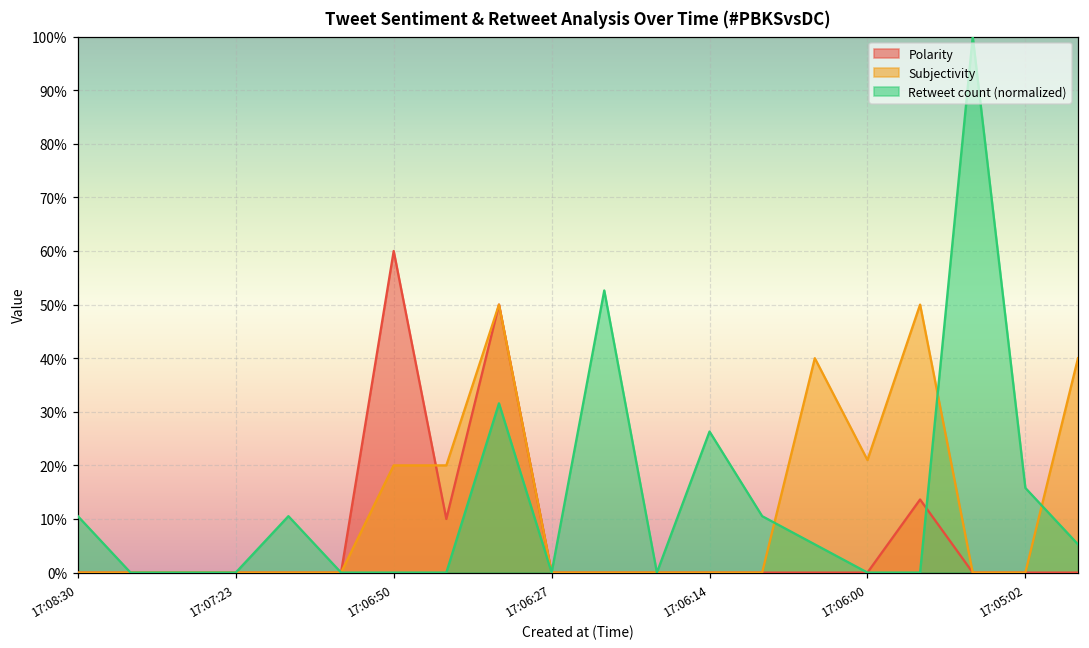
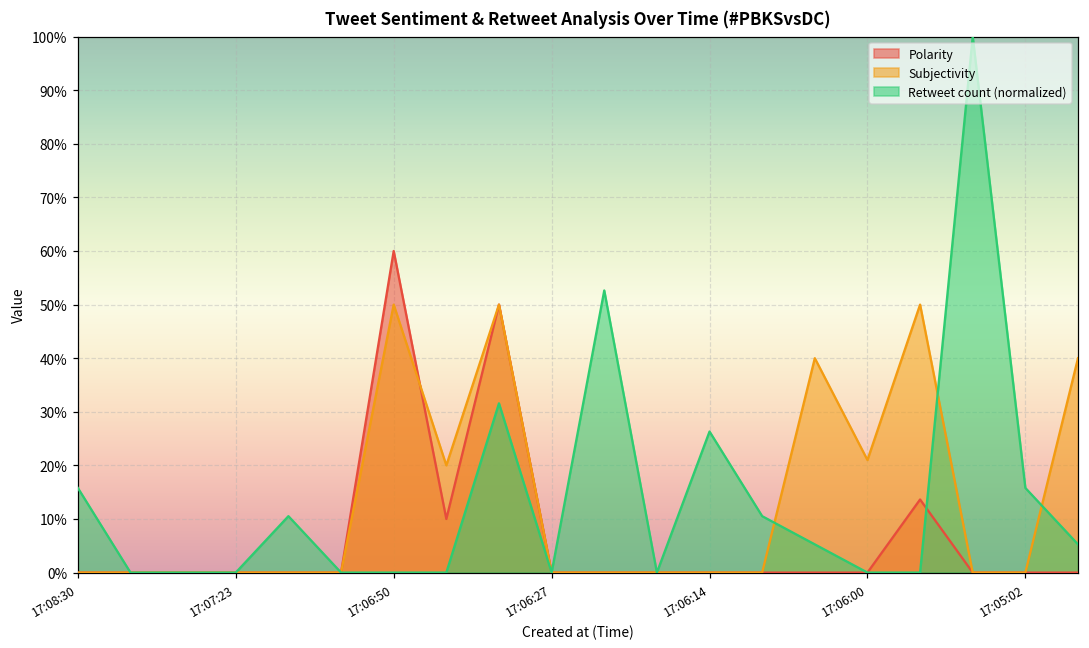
  {
    "Polarity": {
      "17:06:50": "60%"
    },
    "Subjectivity": {
-     "17:06:50": "20%",
+     "17:06:50": "50%",
      "17:06:00": "21%"
    },
    "Retweet count (normalized)": {
-     "17:08:30": "11%",
+     "17:08:30": "16%",
      "17:06:50": "0%",
      "17:06:14": "26%",
      "17:05:02": "16%"
    }
  }
